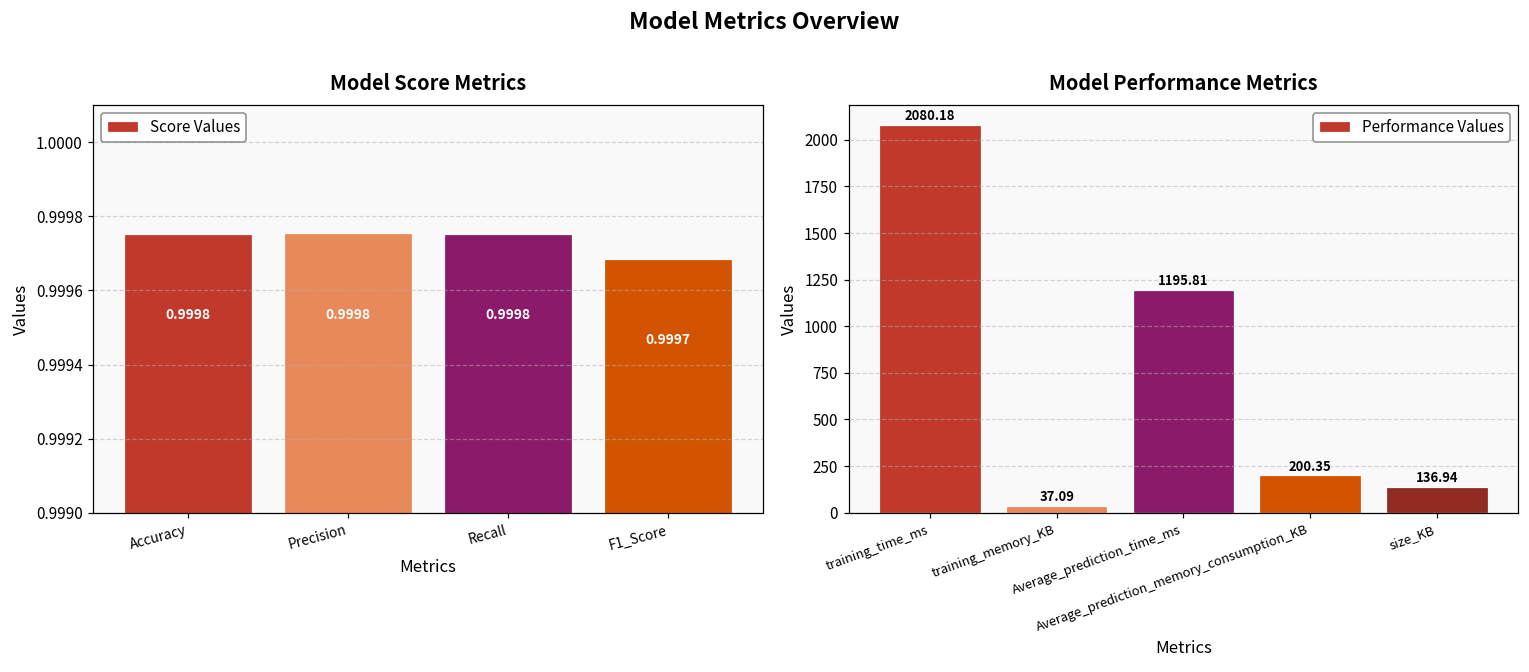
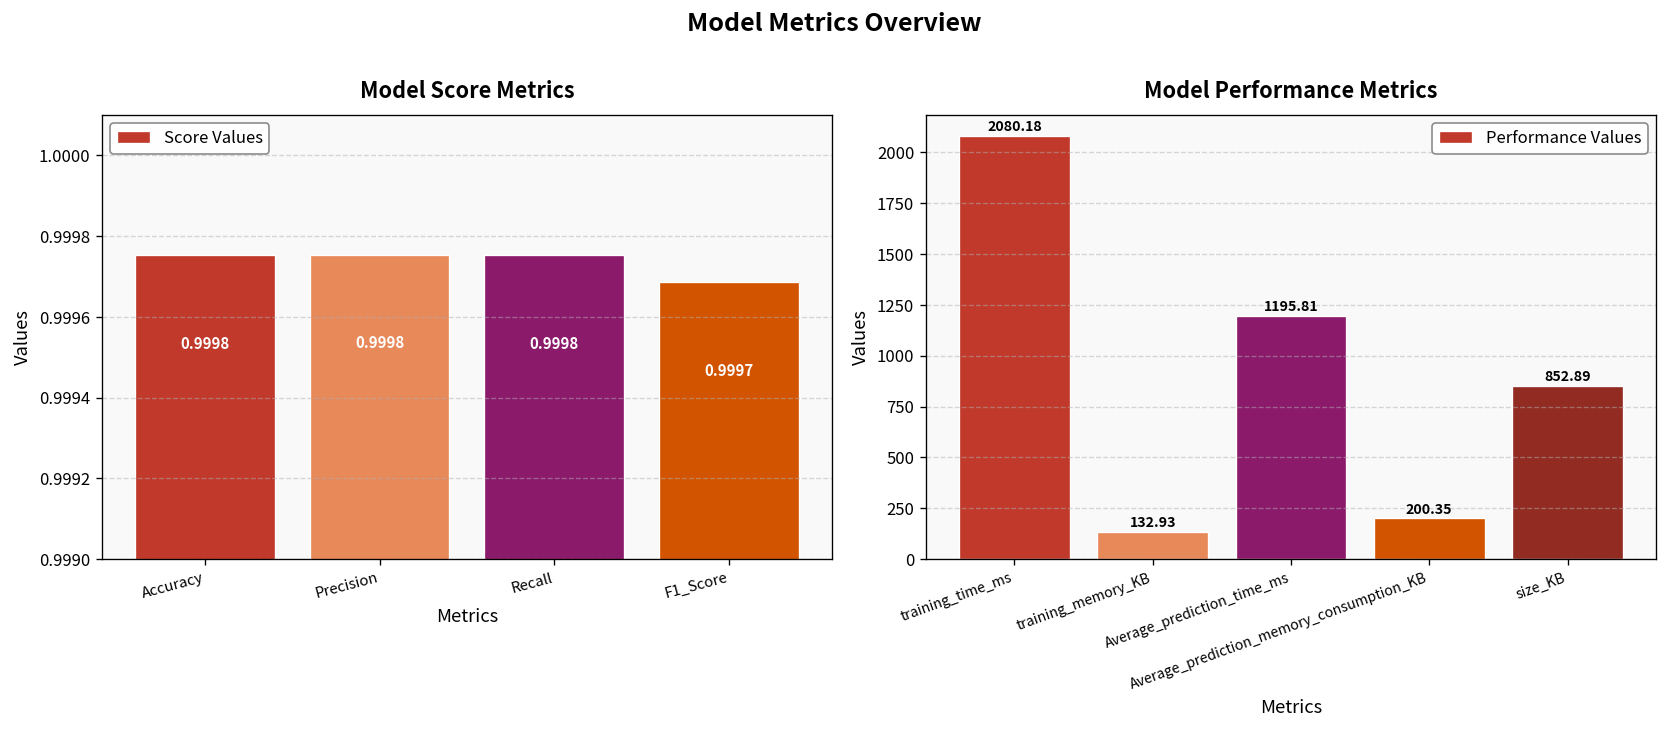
  {
    "Model Score Metrics": {
      "Accuracy": 0.9998,
      "Precision": 0.9998,
      "Recall": 0.9998,
      "F1_Score": 0.9997
    },
    "Model Performance Metrics": {
      "training_time_ms": 2080.18,
-     "training_memory_KB": 37.09,
+     "training_memory_KB": 132.93,
      "Average_prediction_time_ms": 1195.81,
      "Average_prediction_memory_consumption_KB": 200.35,
-     "size_KB": 136.94
+     "size_KB": 852.89
    }
  }
